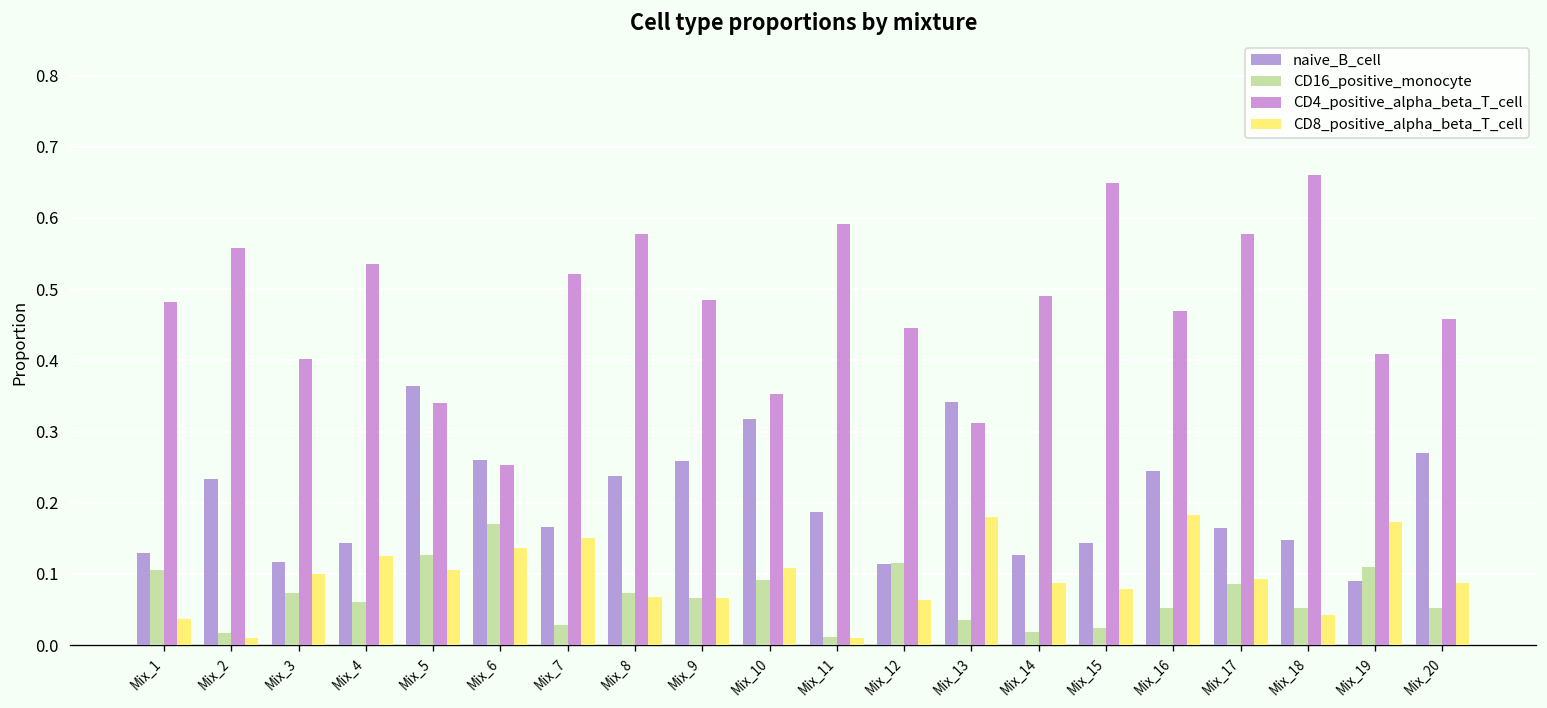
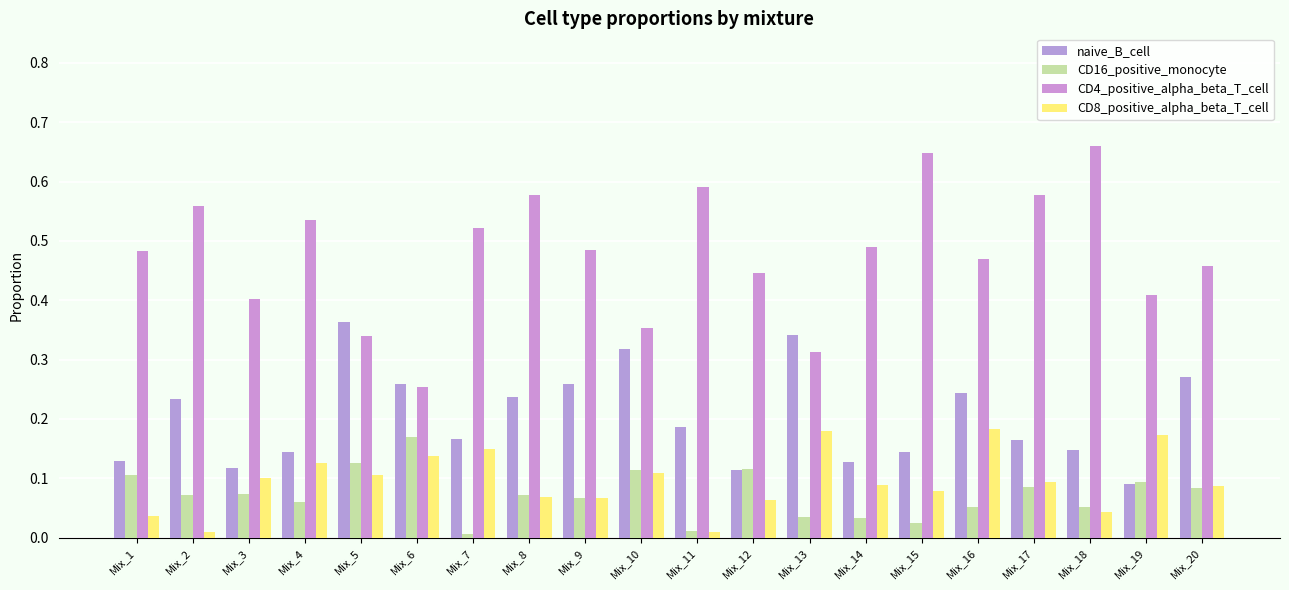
  {
    "CD16_positive_monocyte": {
      "Mix_1": 0.10,
-     "Mix_2": 0.02,
+     "Mix_2": 0.07,
      "Mix_3": 0.07,
      "Mix_4": 0.06,
      "Mix_5": 0.13,
      "Mix_6": 0.17,
-     "Mix_7": 0.03,
+     "Mix_7": 0.01,
      "Mix_8": 0.07,
      "Mix_9": 0.07,
-     "Mix_10": 0.09,
+     "Mix_10": 0.11,
      "Mix_11": 0.01,
      "Mix_12": 0.12,
      "Mix_13": 0.04,
-     "Mix_14": 0.02,
+     "Mix_14": 0.03,
      "Mix_15": 0.02,
      "Mix_16": 0.05,
      "Mix_17": 0.09,
      "Mix_18": 0.05,
-     "Mix_19": 0.11,
-     "Mix_20": 0.05
+     "Mix_19": 0.09,
+     "Mix_20": 0.08
    },
    "CD8_positive_alpha_beta_T_cell": {
      "Mix_1": 0.04,
      "Mix_2": 0.01,
      "Mix_3": 0.10,
      "Mix_4": 0.13,
      "Mix_5": 0.11,
      "Mix_6": 0.14,
      "Mix_7": 0.15,
      "Mix_8": 0.07,
      "Mix_9": 0.07,
      "Mix_10": 0.11,
      "Mix_11": 0.01,
      "Mix_12": 0.06,
      "Mix_13": 0.18,
      "Mix_14": 0.09,
      "Mix_15": 0.08,
      "Mix_16": 0.18,
      "Mix_17": 0.09,
      "Mix_18": 0.04,
      "Mix_19": 0.17,
      "Mix_20": 0.09
    }
  }
